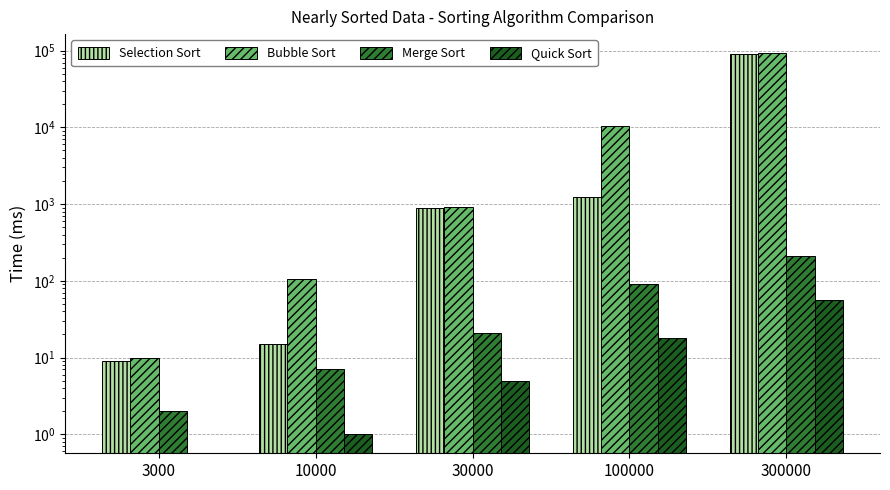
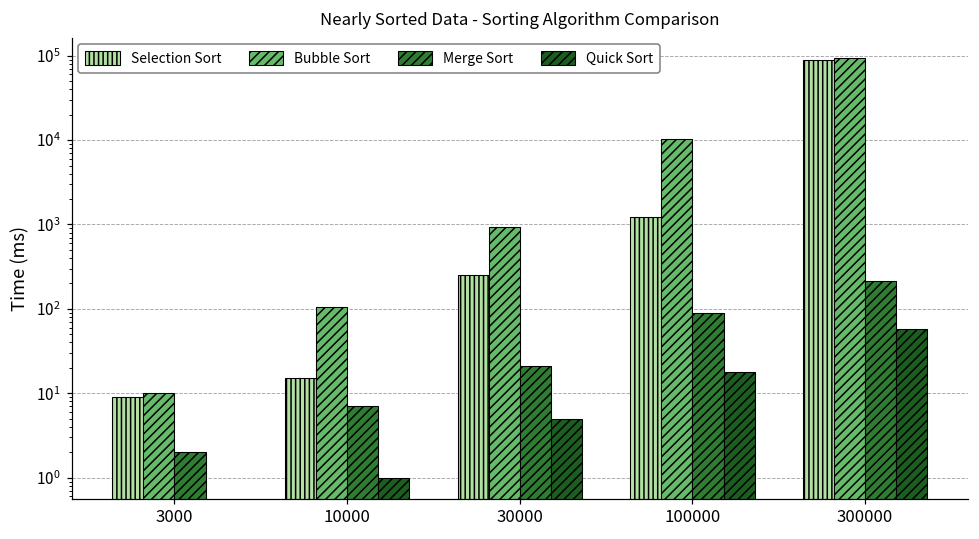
  {
    "Selection Sort": {
      "3000": 9,
      "10000": 15,
-     "30000": 900,
+     "30000": 250,
      "100000": 1200,
      "300000": 90000
    },
    "Bubble Sort": {
      "3000": 10,
      "10000": 100,
      "30000": 900,
      "100000": 10000,
      "300000": 90000
    }
  }
